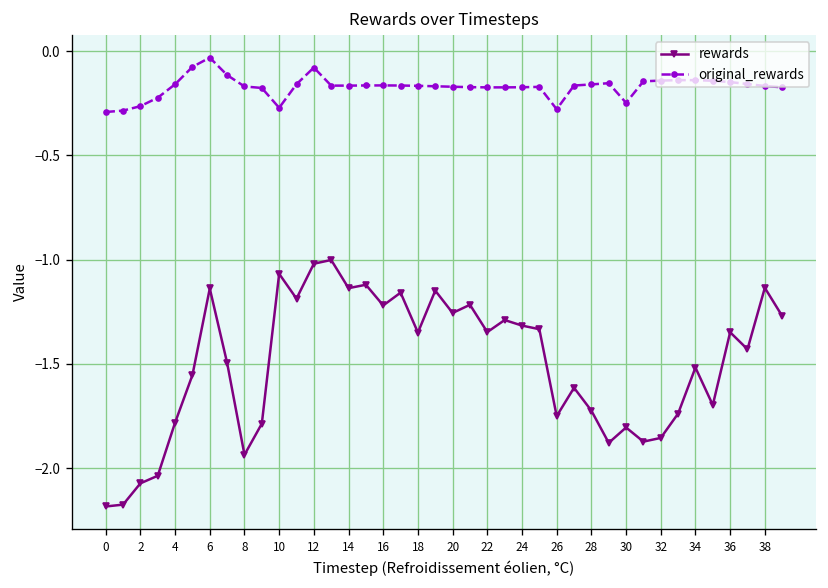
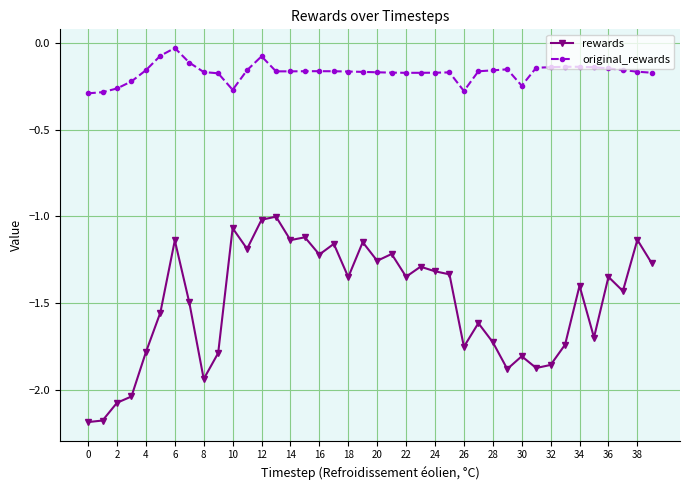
  {
    "rewards": {
      "0": -2.18,
      "2": -2.07,
      "4": -1.78,
      "6": -1.14,
      "8": -1.94,
      "10": -1.07,
      "12": -1.02,
      "14": -1.14,
      "16": -1.22,
      "18": -1.35,
      "20": -1.26,
      "22": -1.35,
      "24": -1.32,
      "26": -1.75,
      "28": -1.72,
      "30": -1.80,
      "32": -1.85,
-     "34": -1.52,
+     "34": -1.40,
      "36": -1.35,
      "38": -1.14
    },
    "original_rewards": {
      "0": -0.29,
      "2": -0.26,
      "4": -0.16,
      "6": -0.03,
      "8": -0.17,
      "10": -0.27,
      "12": -0.08,
      "14": -0.17,
      "16": -0.16,
      "18": -0.17,
      "20": -0.17,
      "22": -0.17,
      "24": -0.17,
      "26": -0.28,
      "28": -0.16,
      "30": -0.25,
      "38": -0.17
    }
  }
